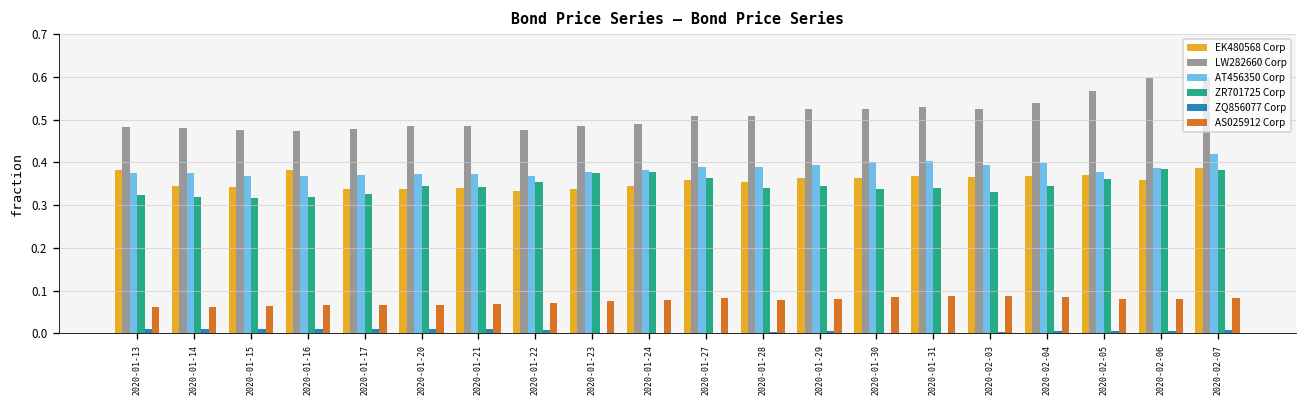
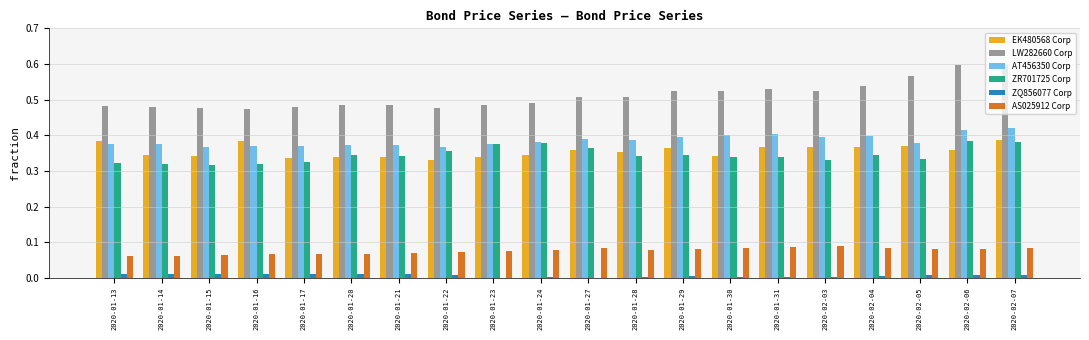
  {
    "EK480568 Corp": {
      "2020-01-13": 0.38,
      "2020-01-14": 0.34,
      "2020-01-15": 0.34,
      "2020-01-16": 0.38,
      "2020-01-17": 0.34,
      "2020-01-20": 0.34,
      "2020-01-21": 0.34,
      "2020-01-22": 0.33,
      "2020-01-23": 0.34,
      "2020-01-24": 0.34,
      "2020-01-27": 0.36,
      "2020-01-28": 0.35,
      "2020-01-29": 0.36,
-     "2020-01-30": 0.36,
+     "2020-01-30": 0.34,
      "2020-01-31": 0.37,
      "2020-02-03": 0.37,
      "2020-02-04": 0.37,
      "2020-02-05": 0.37,
      "2020-02-06": 0.36,
      "2020-02-07": 0.39
    },
    "LW282660 Corp": {
      "2020-01-13": 0.48,
      "2020-01-14": 0.48,
      "2020-01-15": 0.48,
      "2020-01-16": 0.47,
      "2020-01-17": 0.48,
      "2020-01-20": 0.48,
      "2020-01-21": 0.48,
      "2020-01-22": 0.48,
      "2020-01-23": 0.49,
      "2020-01-24": 0.49,
      "2020-01-27": 0.51,
      "2020-01-28": 0.51,
      "2020-01-29": 0.52,
      "2020-01-30": 0.52,
      "2020-01-31": 0.53,
      "2020-02-03": 0.52,
      "2020-02-04": 0.54,
      "2020-02-05": 0.57,
      "2020-02-06": 0.60
    },
    "AT456350 Corp": {
      "2020-01-13": 0.38,
      "2020-01-14": 0.37,
      "2020-01-15": 0.37,
      "2020-01-16": 0.37,
      "2020-01-17": 0.37,
      "2020-01-20": 0.37,
      "2020-01-21": 0.37,
      "2020-01-22": 0.37,
      "2020-01-23": 0.38,
      "2020-01-24": 0.38,
      "2020-01-27": 0.39,
      "2020-01-28": 0.39,
      "2020-01-29": 0.39,
      "2020-01-30": 0.40,
      "2020-01-31": 0.40,
      "2020-02-03": 0.39,
      "2020-02-04": 0.40,
      "2020-02-05": 0.38,
-     "2020-02-06": 0.39,
+     "2020-02-06": 0.42,
      "2020-02-07": 0.42
    },
    "ZR701725 Corp": {
      "2020-01-13": 0.32,
      "2020-01-14": 0.32,
      "2020-01-15": 0.32,
      "2020-01-16": 0.32,
      "2020-01-17": 0.33,
      "2020-01-20": 0.34,
      "2020-01-21": 0.34,
      "2020-01-22": 0.35,
      "2020-01-23": 0.38,
      "2020-01-24": 0.38,
      "2020-01-27": 0.36,
      "2020-01-28": 0.34,
      "2020-01-29": 0.35,
      "2020-01-30": 0.34,
      "2020-01-31": 0.34,
      "2020-02-03": 0.33,
      "2020-02-04": 0.35,
-     "2020-02-05": 0.36,
+     "2020-02-05": 0.33,
      "2020-02-06": 0.38,
      "2020-02-07": 0.38
    },
    "ZQ856077 Corp": {
      "2020-01-13": 0.01,
      "2020-01-14": 0.01,
      "2020-01-15": 0.01,
      "2020-01-16": 0.01,
      "2020-01-17": 0.01,
      "2020-01-20": 0.01,
      "2020-01-21": 0.01,
      "2020-01-27": 0.00,
      "2020-02-07": 0.01
    },
    "AS025912 Corp": {
      "2020-01-13": 0.06,
      "2020-01-14": 0.06,
      "2020-01-15": 0.06,
      "2020-01-16": 0.07,
      "2020-01-17": 0.07,
      "2020-01-20": 0.07,
      "2020-01-21": 0.07,
      "2020-01-22": 0.07,
      "2020-01-23": 0.08,
      "2020-01-24": 0.08,
      "2020-01-27": 0.08,
      "2020-01-28": 0.08,
      "2020-01-29": 0.08,
      "2020-01-30": 0.08,
      "2020-01-31": 0.09,
      "2020-02-03": 0.09,
      "2020-02-04": 0.08,
      "2020-02-05": 0.08,
      "2020-02-06": 0.08,
      "2020-02-07": 0.08
    }
  }
